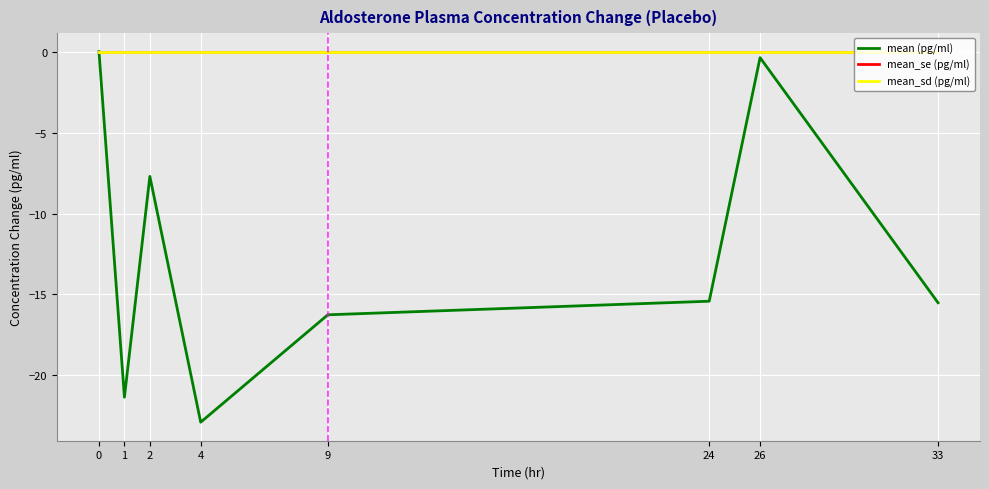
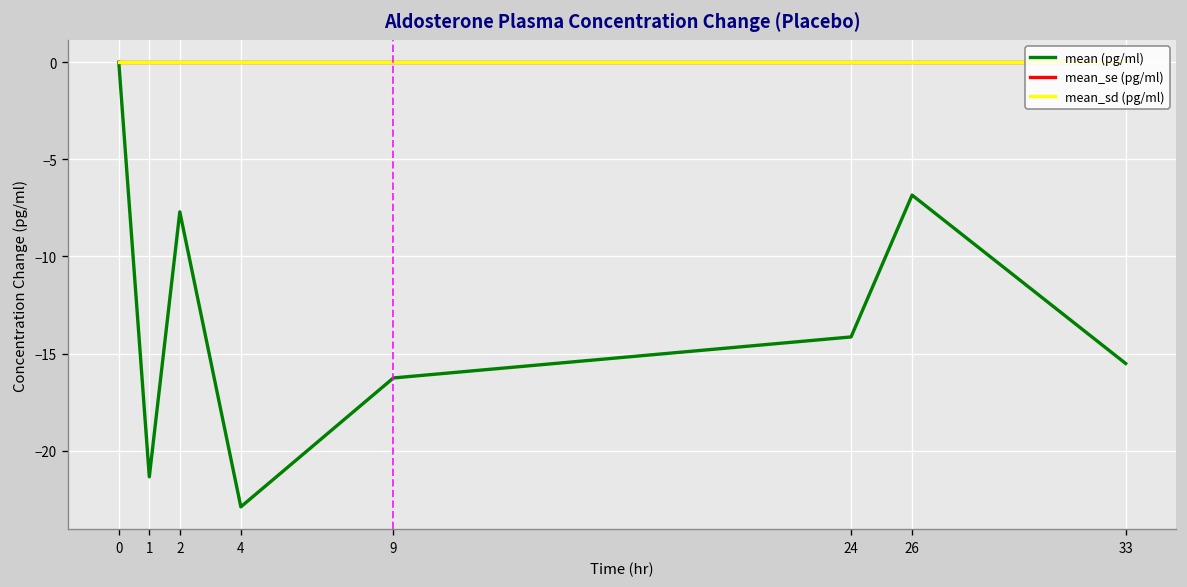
  {
    "mean (pg/ml)": {
      "1": -21.3,
      "2": -7.7,
      "4": -22.9,
      "9": -16.3,
-     "24": -15.4,
-     "26": -0.4,
+     "24": -14.1,
+     "26": -6.8,
      "33": -15.5
    },
    "mean_sd (pg/ml)": {
      "1": 0.0,
      "2": 0.0,
      "4": 0.0,
      "9": 0.0,
      "24": 0.0,
      "26": 0.0
    }
  }
